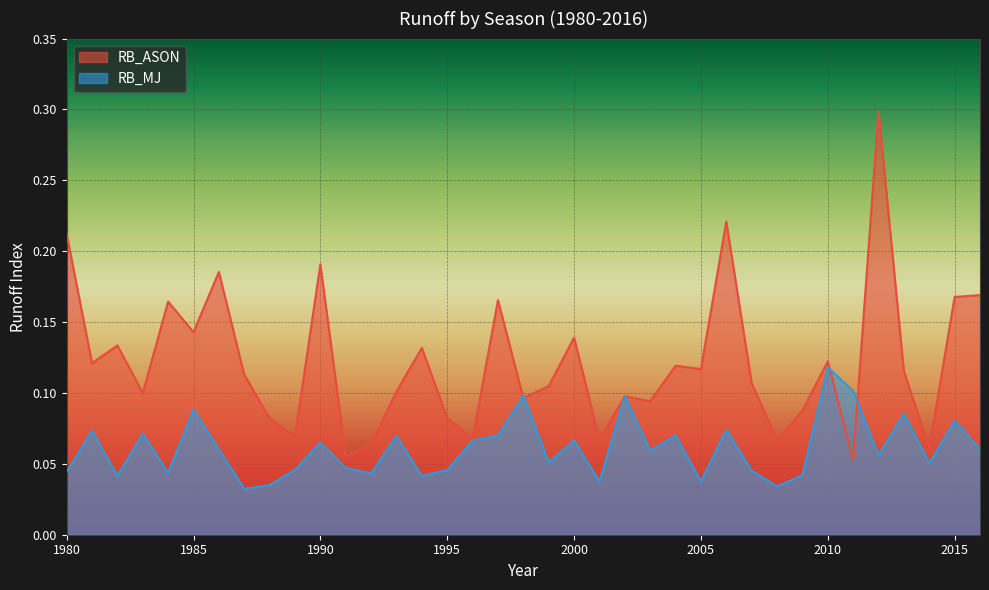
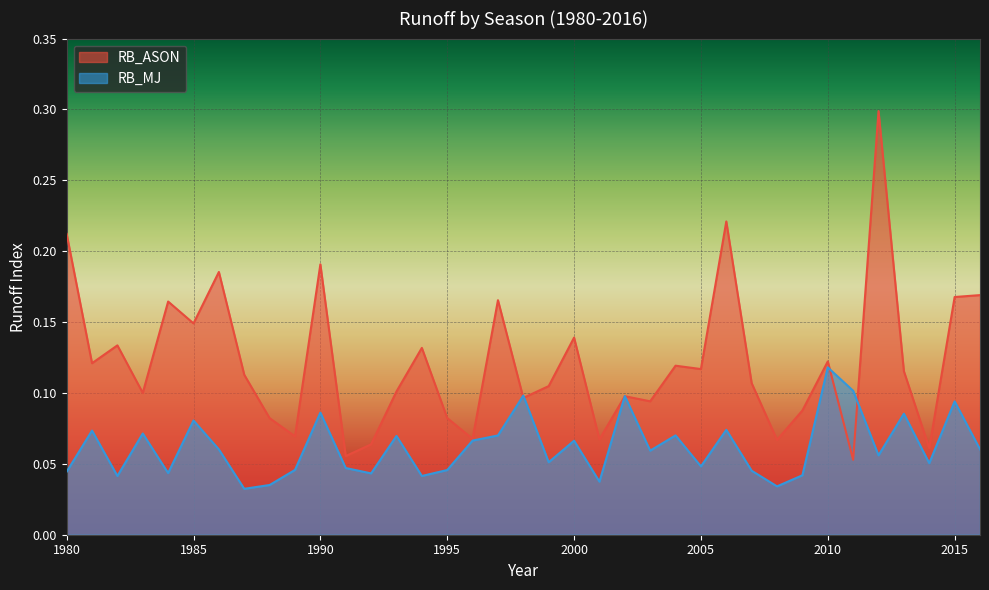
  {
    "RB_ASON": {
      "1980": 0.212,
-     "1985": 0.143,
+     "1985": 0.149,
      "1990": 0.191,
      "1995": 0.082,
      "2000": 0.139,
      "2005": 0.117,
      "2010": 0.122,
      "2015": 0.168
    },
    "RB_MJ": {
      "1980": 0.044,
-     "1985": 0.088,
-     "1990": 0.065,
+     "1985": 0.081,
+     "1990": 0.086,
      "1995": 0.046,
      "2000": 0.066,
-     "2005": 0.038,
+     "2005": 0.048,
      "2010": 0.118,
-     "2015": 0.080
+     "2015": 0.094
    }
  }
